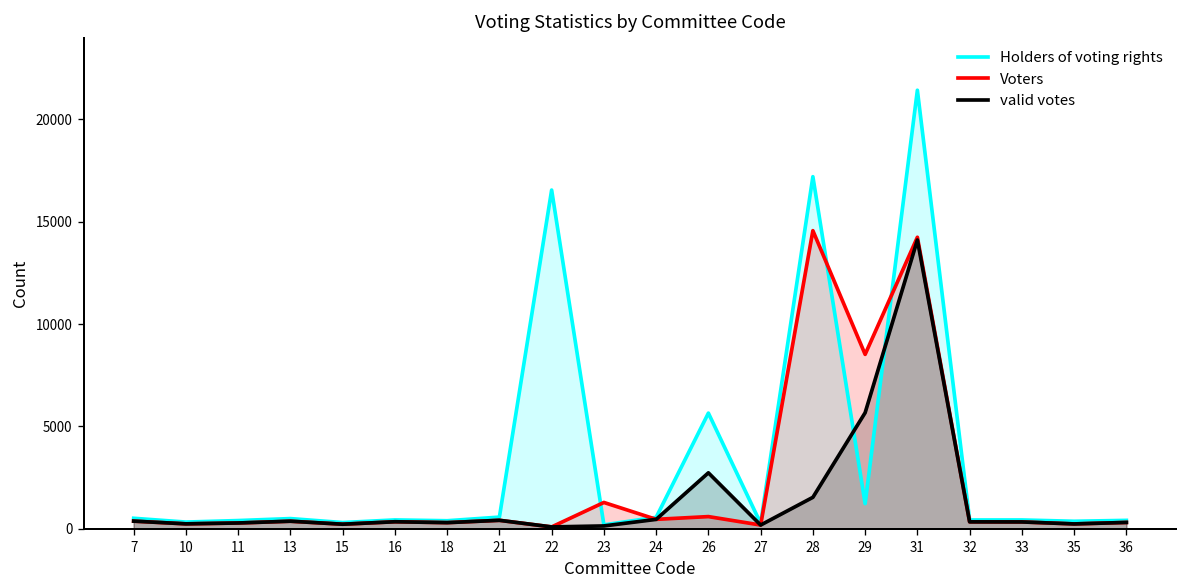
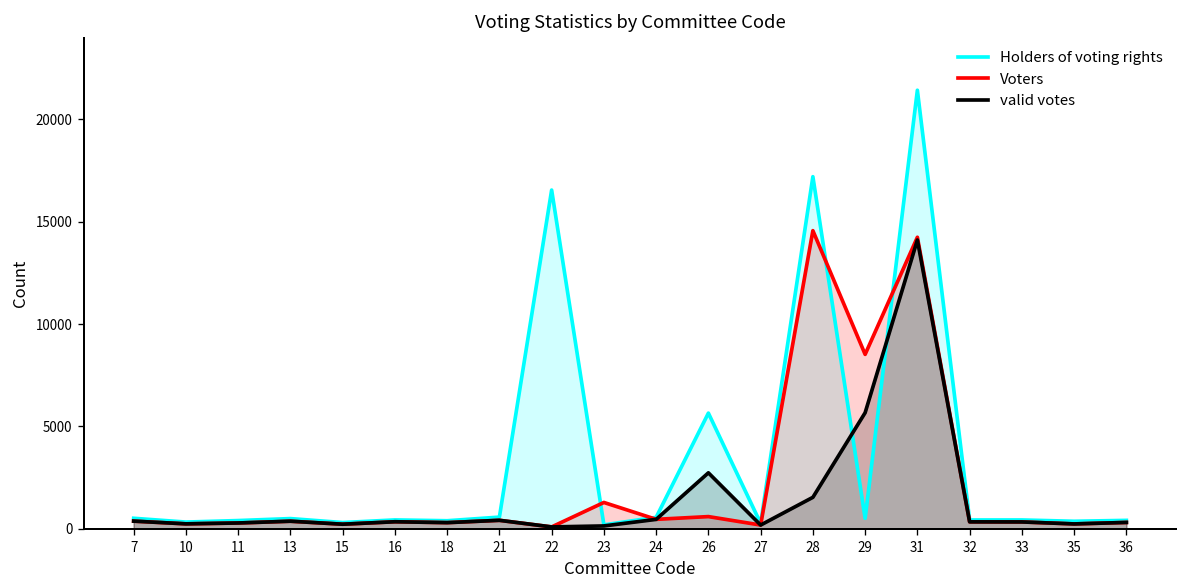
  {
    "Holders of voting rights": {
      "21": 600,
      "22": 16500,
      "26": 5700,
      "28": 17200,
-     "29": 1200,
+     "29": 500,
      "31": 21400
    },
    "Voters": {
      "23": 1300,
      "26": 600,
      "28": 14600,
      "29": 8500
    },
    "valid votes": {
      "26": 2700,
      "28": 1500,
      "29": 5700
    }
  }
